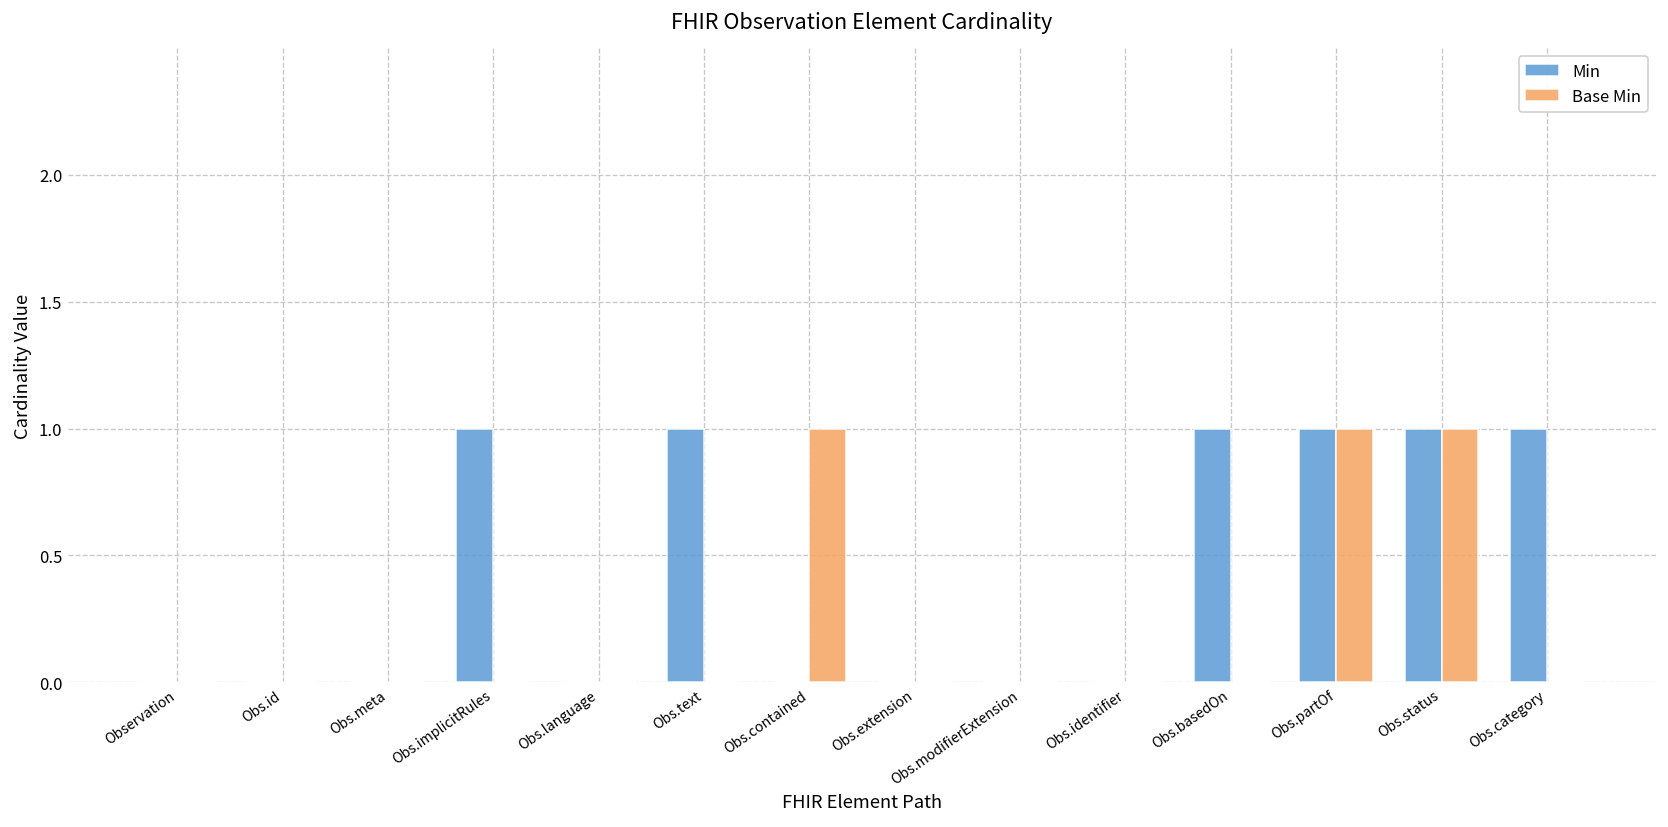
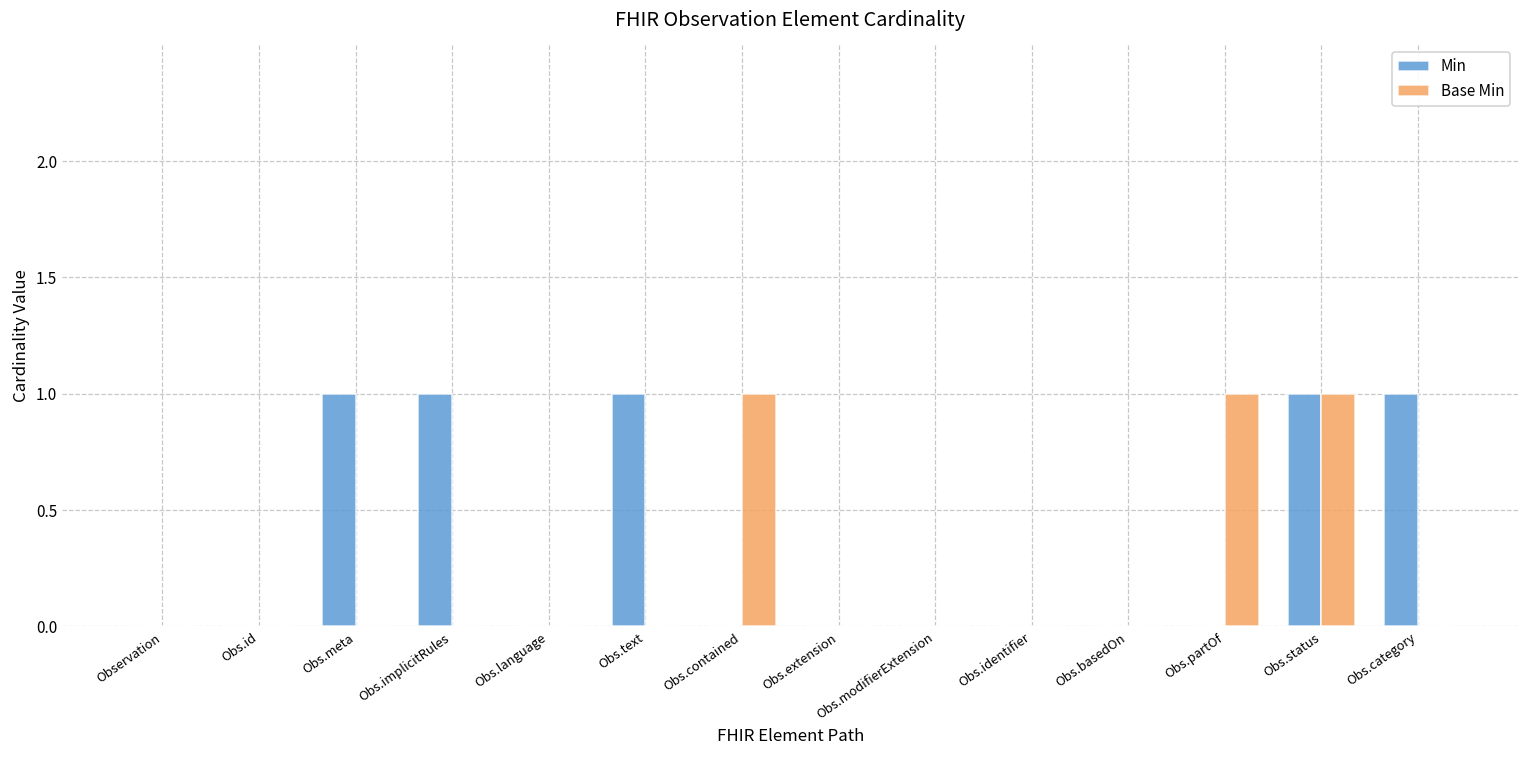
  {
    "Min": {
      "Observation": 0,
      "Obs.id": 0,
-     "Obs.meta": 0,
+     "Obs.meta": 1,
      "Obs.implicitRules": 1,
      "Obs.language": 0,
      "Obs.text": 1,
      "Obs.contained": 0,
      "Obs.extension": 0,
      "Obs.modifierExtension": 0,
      "Obs.identifier": 0,
-     "Obs.basedOn": 1,
-     "Obs.partOf": 1,
+     "Obs.basedOn": 0,
+     "Obs.partOf": 0,
      "Obs.status": 1,
      "Obs.category": 1
    },
    "Base Min": {
      "Observation": 0,
      "Obs.id": 0,
      "Obs.meta": 0,
      "Obs.implicitRules": 0,
      "Obs.language": 0,
      "Obs.text": 0,
      "Obs.contained": 1,
      "Obs.extension": 0,
      "Obs.modifierExtension": 0,
      "Obs.identifier": 0,
      "Obs.basedOn": 0,
      "Obs.partOf": 1,
      "Obs.status": 1,
      "Obs.category": 0
    }
  }
